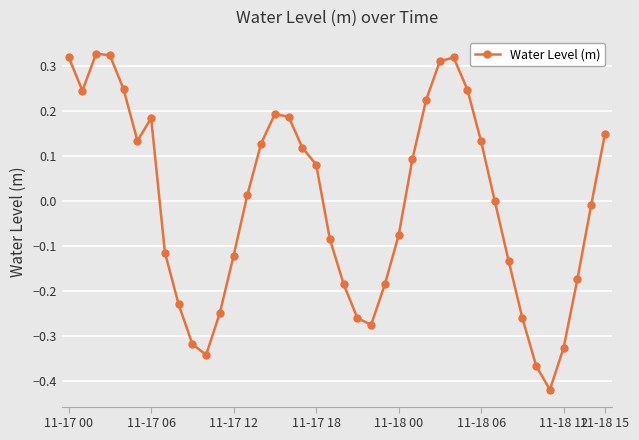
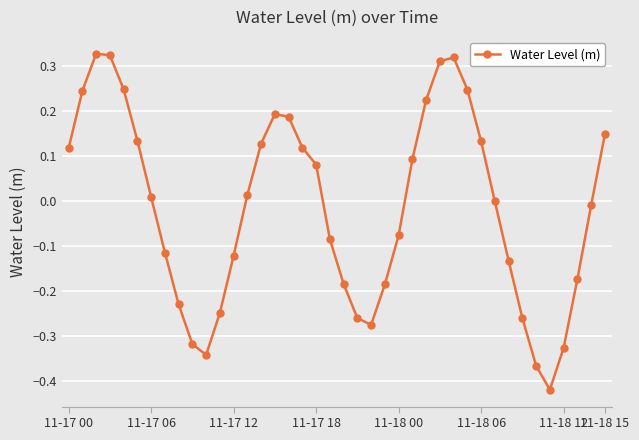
  {
-   "11-17 00": 0.32,
-   "11-17 06": 0.18,
+   "11-17 00": 0.12,
+   "11-17 06": 0.01,
    "11-17 12": -0.12,
    "11-17 18": 0.08,
    "11-18 00": -0.08,
    "11-18 06": 0.13
  }
